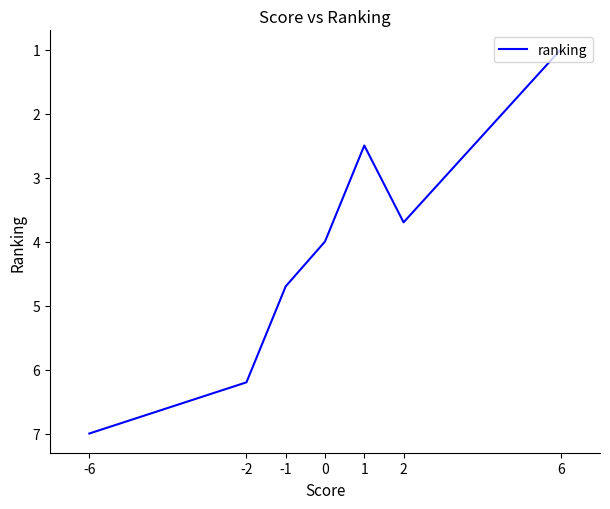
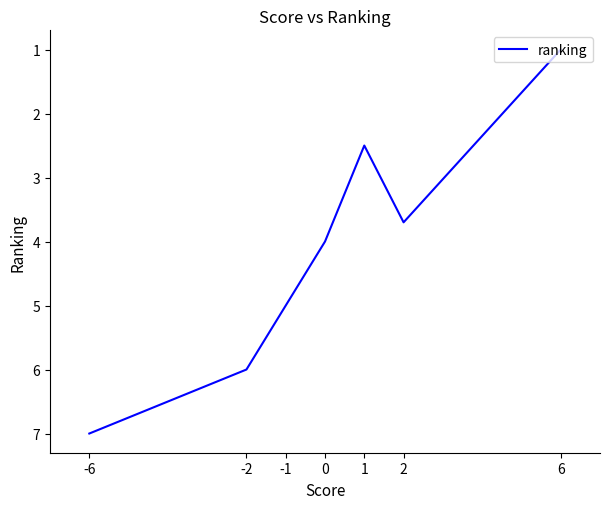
  {
    "-6": 7.0,
-   "-2": 6.2,
-   "-1": 4.7,
+   "-2": 6.0,
+   "-1": 5.0,
    "0": 4.0,
    "1": 2.5,
    "2": 3.7
  }
